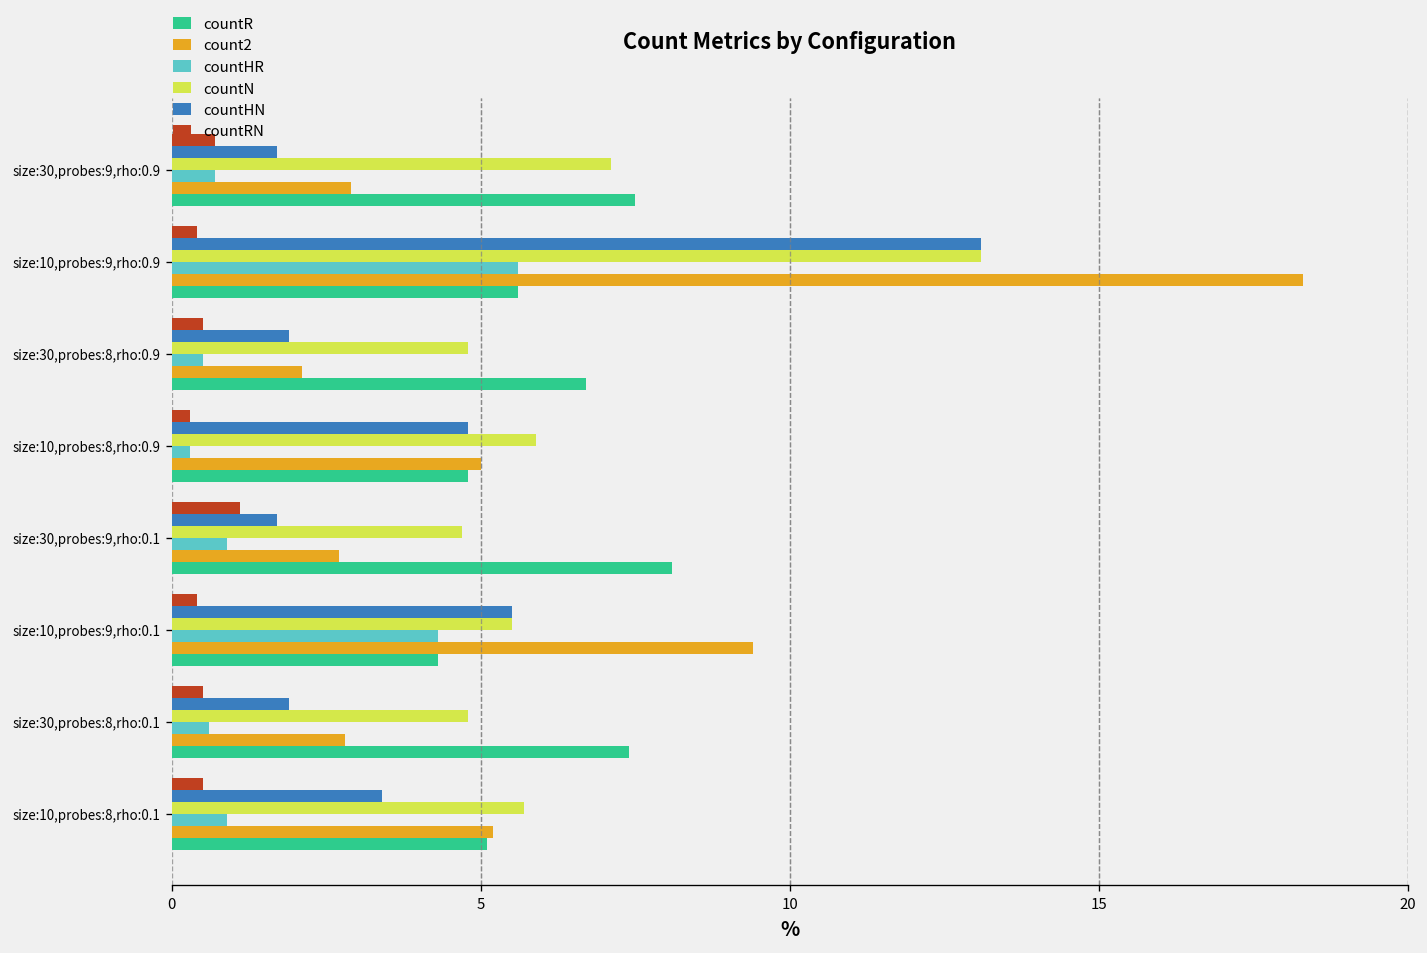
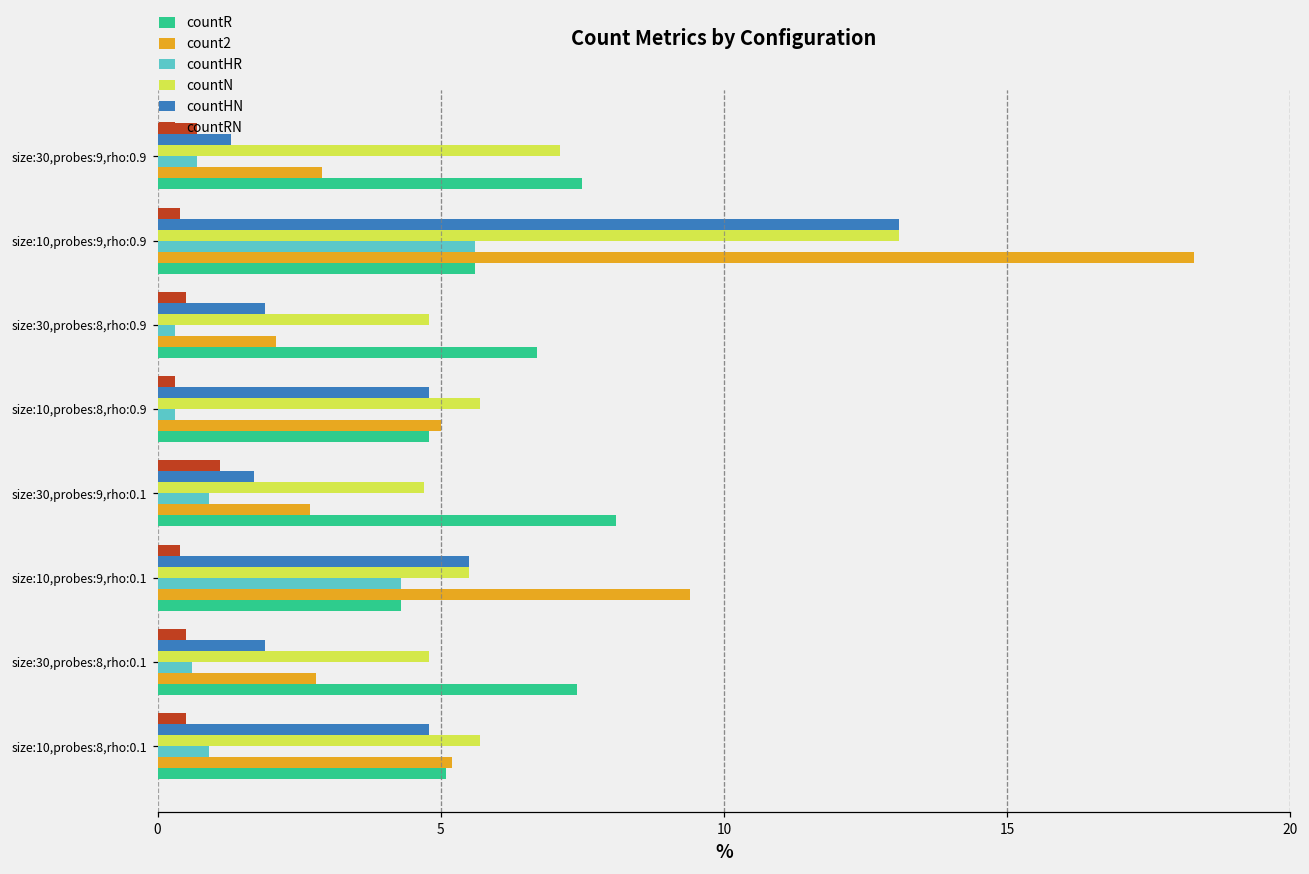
  {
    "countR": {
      "size:30,probes:9,rho:0.9": 7.5,
      "size:10,probes:9,rho:0.9": 5.6,
      "size:30,probes:8,rho:0.9": 6.7,
      "size:10,probes:8,rho:0.9": 4.8,
      "size:30,probes:9,rho:0.1": 8.1,
      "size:10,probes:9,rho:0.1": 4.3,
      "size:30,probes:8,rho:0.1": 7.4,
      "size:10,probes:8,rho:0.1": 5.1
    },
    "count2": {
      "size:30,probes:9,rho:0.9": 2.9,
      "size:10,probes:9,rho:0.9": 18.3,
      "size:30,probes:8,rho:0.9": 2.1,
      "size:10,probes:8,rho:0.9": 5.0,
      "size:30,probes:9,rho:0.1": 2.7,
      "size:10,probes:9,rho:0.1": 9.4,
      "size:30,probes:8,rho:0.1": 2.8,
      "size:10,probes:8,rho:0.1": 5.2
    },
    "countHR": {
      "size:30,probes:9,rho:0.9": 0.7,
      "size:10,probes:9,rho:0.9": 5.6,
-     "size:30,probes:8,rho:0.9": 0.5,
+     "size:30,probes:8,rho:0.9": 0.3,
      "size:10,probes:8,rho:0.9": 0.3,
      "size:30,probes:9,rho:0.1": 0.9,
      "size:10,probes:9,rho:0.1": 4.3,
      "size:30,probes:8,rho:0.1": 0.6,
      "size:10,probes:8,rho:0.1": 0.9
    },
    "countN": {
      "size:30,probes:9,rho:0.9": 7.1,
      "size:10,probes:9,rho:0.9": 13.1,
      "size:30,probes:8,rho:0.9": 4.8,
-     "size:10,probes:8,rho:0.9": 5.9,
+     "size:10,probes:8,rho:0.9": 5.7,
      "size:30,probes:9,rho:0.1": 4.7,
      "size:10,probes:9,rho:0.1": 5.5,
      "size:30,probes:8,rho:0.1": 4.8,
      "size:10,probes:8,rho:0.1": 5.7
    },
    "countHN": {
-     "size:30,probes:9,rho:0.9": 1.7,
+     "size:30,probes:9,rho:0.9": 1.3,
      "size:10,probes:9,rho:0.9": 13.1,
      "size:30,probes:8,rho:0.9": 1.9,
      "size:10,probes:8,rho:0.9": 4.8,
      "size:30,probes:9,rho:0.1": 1.7,
      "size:10,probes:9,rho:0.1": 5.5,
      "size:30,probes:8,rho:0.1": 1.9,
-     "size:10,probes:8,rho:0.1": 3.4
+     "size:10,probes:8,rho:0.1": 4.8
    },
    "countRN": {
      "size:30,probes:9,rho:0.9": 0.7,
      "size:10,probes:9,rho:0.9": 0.4,
      "size:30,probes:8,rho:0.9": 0.5,
      "size:10,probes:8,rho:0.9": 0.3,
      "size:30,probes:9,rho:0.1": 1.1,
      "size:10,probes:9,rho:0.1": 0.4,
      "size:30,probes:8,rho:0.1": 0.5,
      "size:10,probes:8,rho:0.1": 0.5
    }
  }
